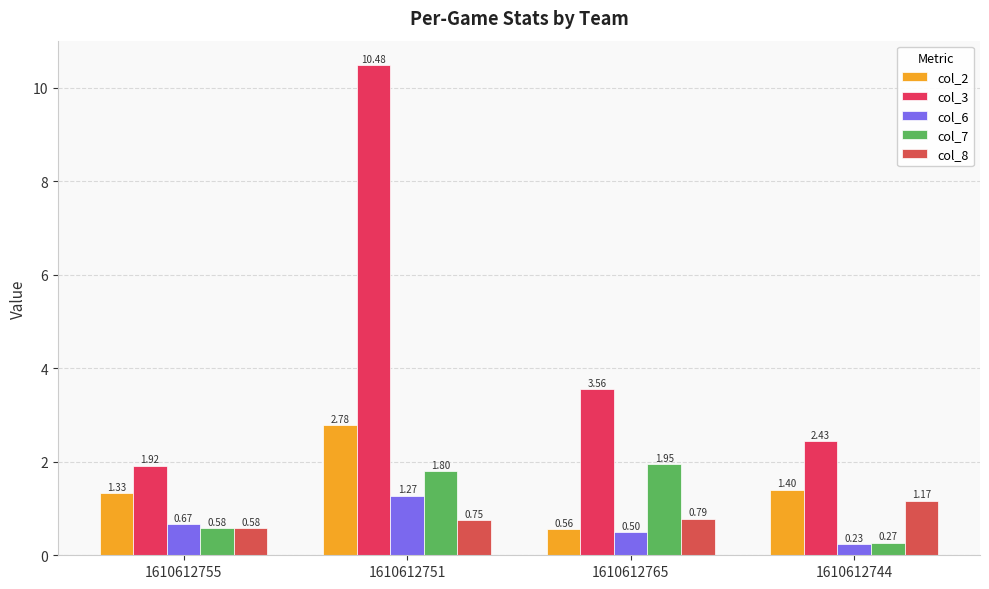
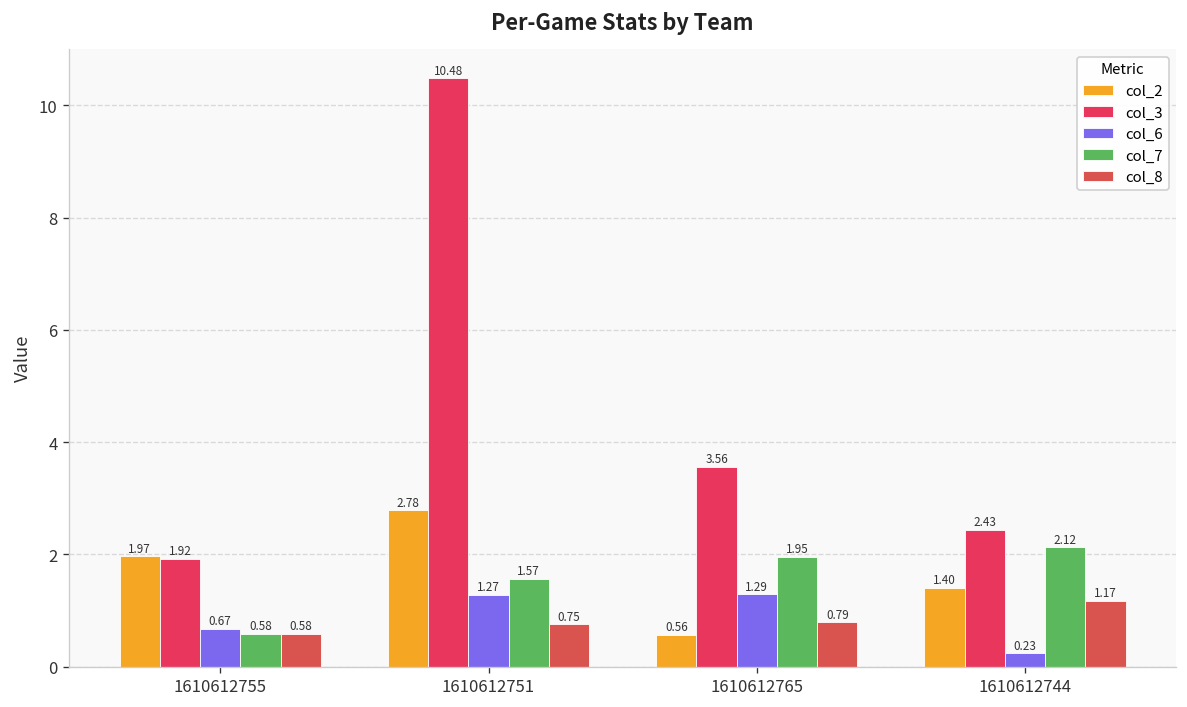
  {
    "col_2": {
-     "1610612755": 1.33,
+     "1610612755": 1.97,
      "1610612751": 2.78,
      "1610612765": 0.56,
      "1610612744": 1.40
    },
    "col_6": {
      "1610612755": 0.67,
      "1610612751": 1.27,
-     "1610612765": 0.50,
+     "1610612765": 1.29,
      "1610612744": 0.23
    },
    "col_7": {
      "1610612755": 0.58,
-     "1610612751": 1.80,
+     "1610612751": 1.57,
      "1610612765": 1.95,
-     "1610612744": 0.27
+     "1610612744": 2.12
    }
  }
